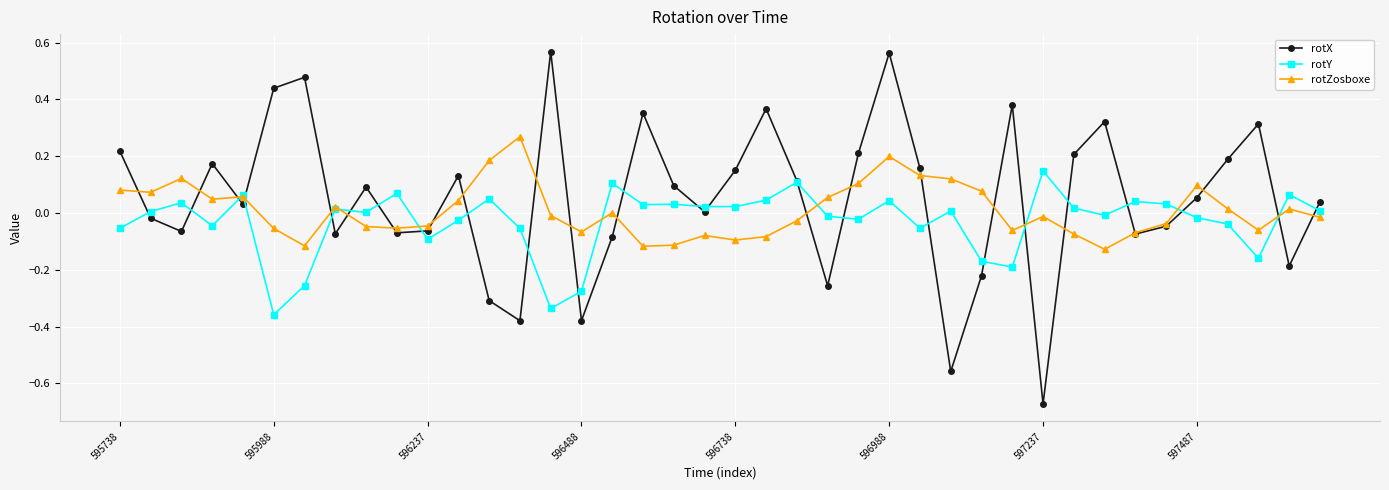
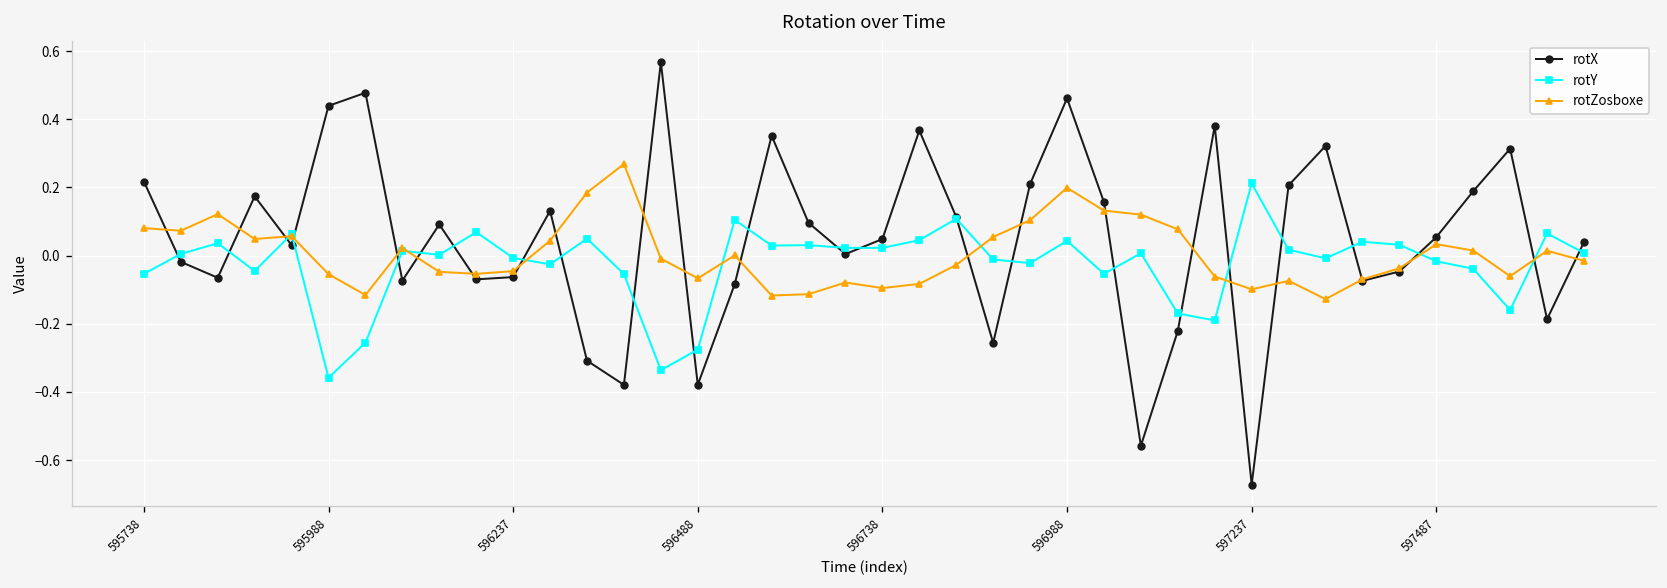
  {
    "rotX": {
      "595738": 0.22,
      "595988": 0.44,
      "596237": -0.06,
      "596488": -0.38,
-     "596738": 0.15,
-     "596988": 0.56,
+     "596738": 0.05,
+     "596988": 0.46,
      "597237": -0.67,
      "597487": 0.05
    },
    "rotY": {
      "595738": -0.05,
      "595988": -0.36,
-     "596237": -0.09,
+     "596237": -0.01,
      "596488": -0.28,
      "596738": 0.02,
      "596988": 0.04,
-     "597237": 0.15,
+     "597237": 0.21,
      "597487": -0.02
    },
    "rotZosboxe": {
      "595738": 0.08,
      "595988": -0.05,
      "596237": -0.05,
      "596488": -0.07,
      "596738": -0.10,
      "596988": 0.20,
-     "597237": -0.01,
-     "597487": 0.10
+     "597237": -0.10,
+     "597487": 0.03
    }
  }
